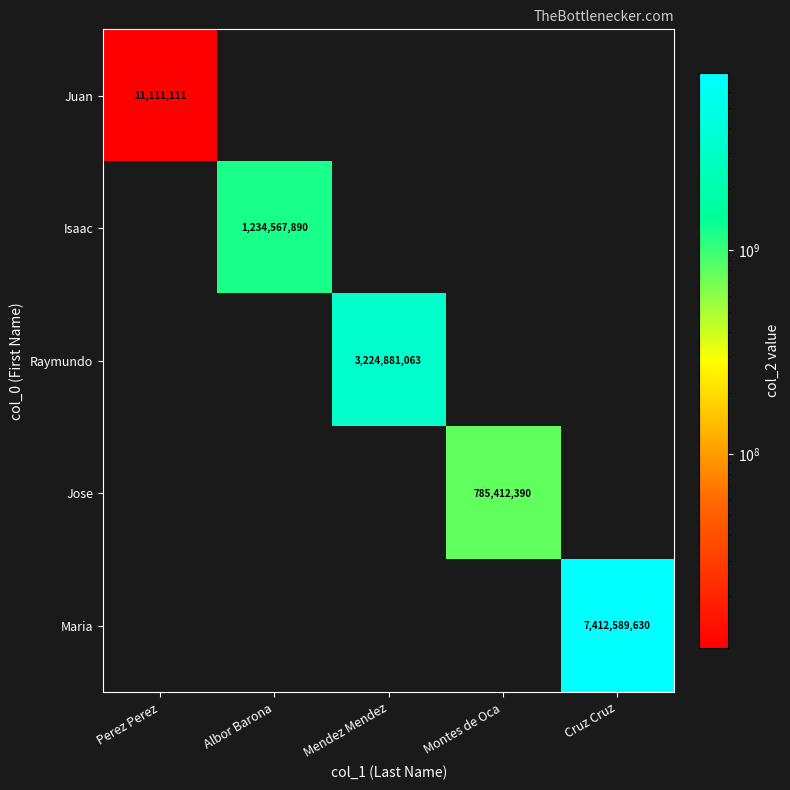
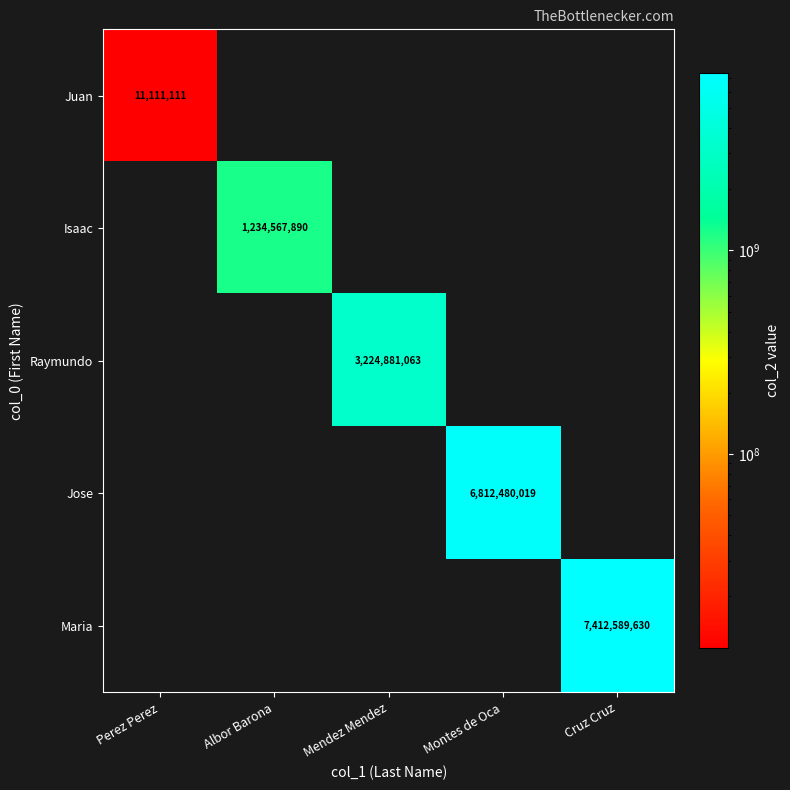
  {
    "Juan": {
      "Perez Perez": "11,111,111"
    },
    "Isaac": {
      "Albor Barona": "1,234,567,890"
    },
    "Raymundo": {
      "Mendez Mendez": "3,224,881,063"
    },
    "Jose": {
-     "Montes de Oca": "785,412,390"
+     "Montes de Oca": "6,812,480,019"
    },
    "Maria": {
      "Cruz Cruz": "7,412,589,630"
    }
  }
